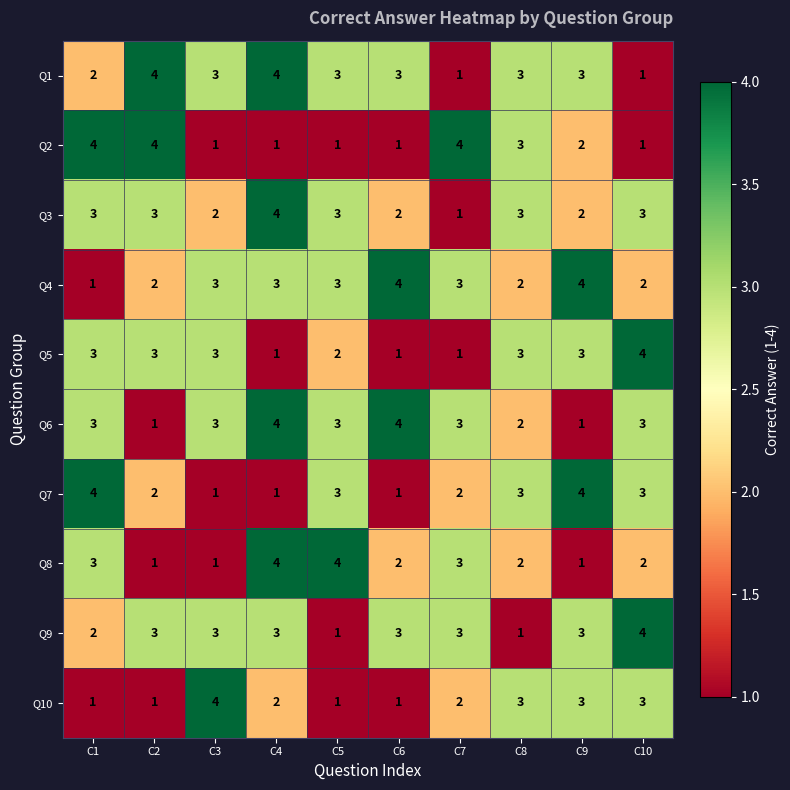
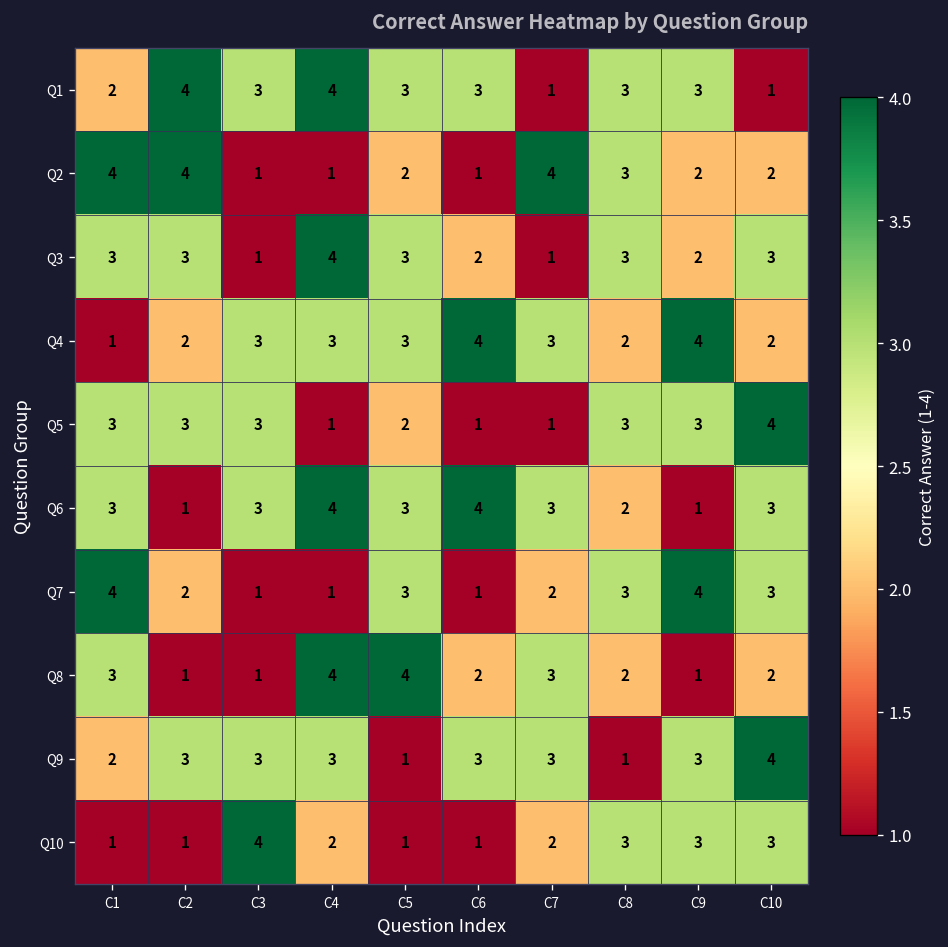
  {
    "Q1": {
      "C1": 2,
      "C2": 4,
      "C3": 3,
      "C4": 4,
      "C5": 3,
      "C6": 3,
      "C7": 1,
      "C8": 3,
      "C9": 3,
      "C10": 1
    },
    "Q2": {
      "C1": 4,
      "C2": 4,
      "C3": 1,
      "C4": 1,
-     "C5": 1,
+     "C5": 2,
      "C6": 1,
      "C7": 4,
      "C8": 3,
      "C9": 2,
-     "C10": 1
+     "C10": 2
    },
    "Q3": {
      "C1": 3,
      "C2": 3,
-     "C3": 2,
+     "C3": 1,
      "C4": 4,
      "C5": 3,
      "C6": 2,
      "C7": 1,
      "C8": 3,
      "C9": 2,
      "C10": 3
    },
    "Q4": {
      "C1": 1,
      "C2": 2,
      "C3": 3,
      "C4": 3,
      "C5": 3,
      "C6": 4,
      "C7": 3,
      "C8": 2,
      "C9": 4,
      "C10": 2
    },
    "Q5": {
      "C1": 3,
      "C2": 3,
      "C3": 3,
      "C4": 1,
      "C5": 2,
      "C6": 1,
      "C7": 1,
      "C8": 3,
      "C9": 3,
      "C10": 4
    },
    "Q6": {
      "C1": 3,
      "C2": 1,
      "C3": 3,
      "C4": 4,
      "C5": 3,
      "C6": 4,
      "C7": 3,
      "C8": 2,
      "C9": 1,
      "C10": 3
    },
    "Q7": {
      "C1": 4,
      "C2": 2,
      "C3": 1,
      "C4": 1,
      "C5": 3,
      "C6": 1,
      "C7": 2,
      "C8": 3,
      "C9": 4,
      "C10": 3
    },
    "Q8": {
      "C1": 3,
      "C2": 1,
      "C3": 1,
      "C4": 4,
      "C5": 4,
      "C6": 2,
      "C7": 3,
      "C8": 2,
      "C9": 1,
      "C10": 2
    },
    "Q9": {
      "C1": 2,
      "C2": 3,
      "C3": 3,
      "C4": 3,
      "C5": 1,
      "C6": 3,
      "C7": 3,
      "C8": 1,
      "C9": 3,
      "C10": 4
    },
    "Q10": {
      "C1": 1,
      "C2": 1,
      "C3": 4,
      "C4": 2,
      "C5": 1,
      "C6": 1,
      "C7": 2,
      "C8": 3,
      "C9": 3,
      "C10": 3
    }
  }
